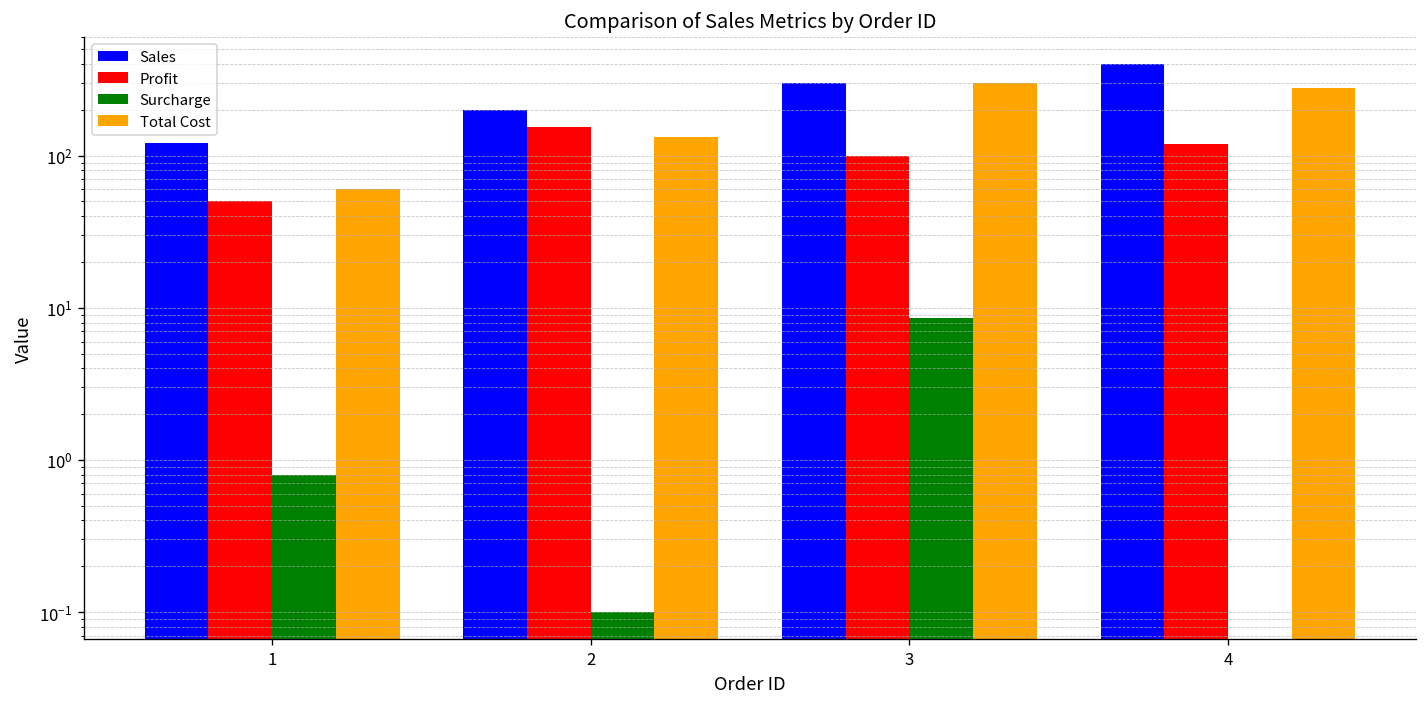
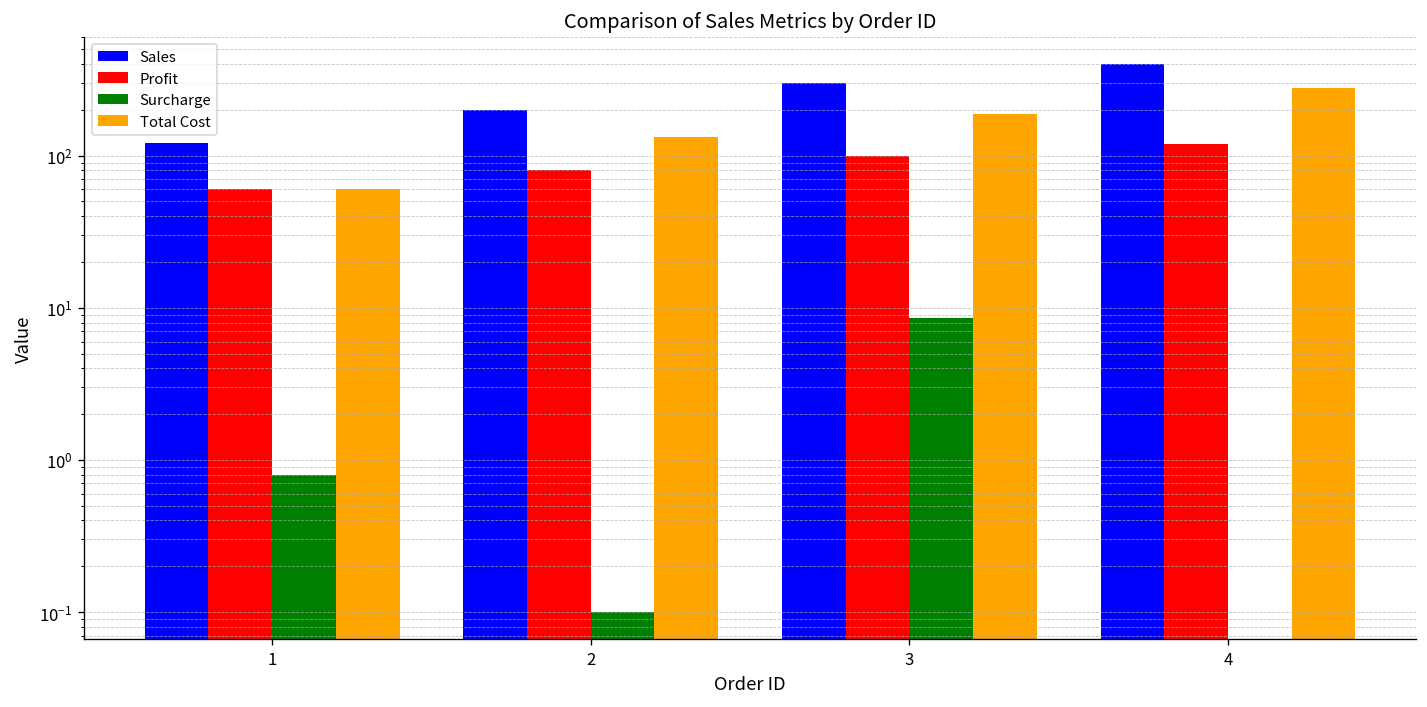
  {
    "Sales": {
      "1": 120,
      "2": 200,
      "3": 300,
      "4": 400
    },
    "Profit": {
-     "1": 50,
-     "2": 160,
+     "1": 60,
+     "2": 80,
      "3": 100,
      "4": 120
    },
    "Surcharge": {
      "1": 0.8,
      "2": 0.10,
      "3": 9
    },
    "Total Cost": {
      "1": 60,
      "2": 130,
-     "3": 300,
+     "3": 190,
      "4": 280
    }
  }
